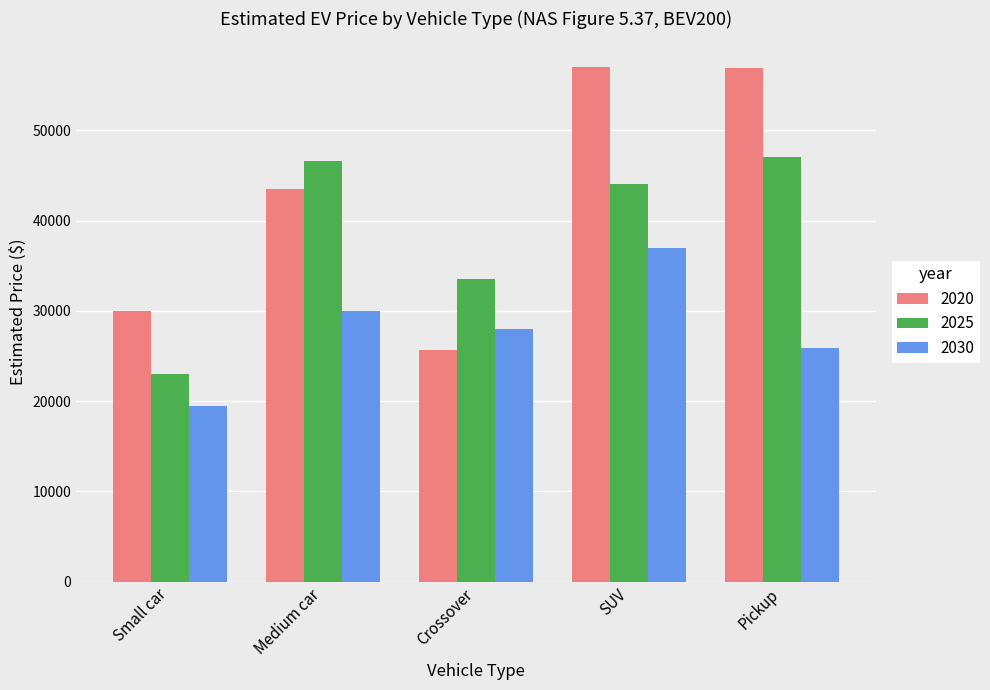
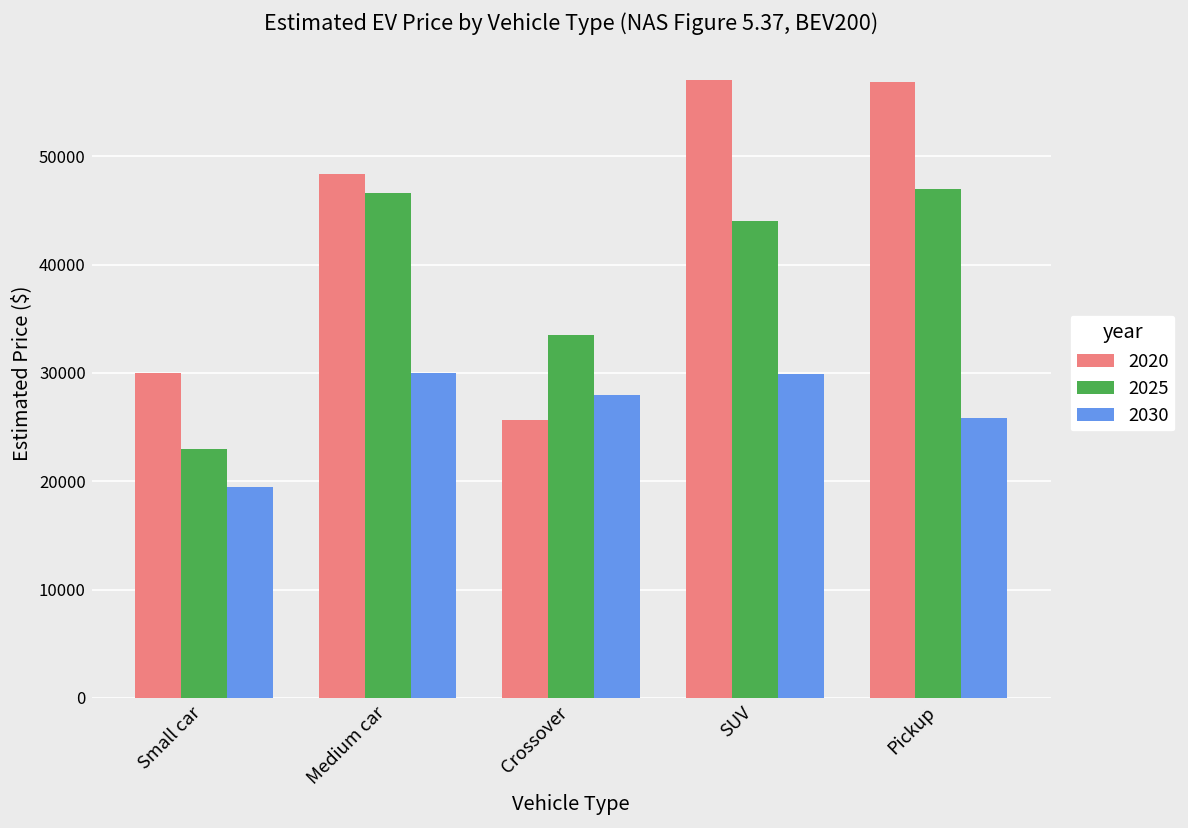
  {
    "2020": {
      "Small car": 30000,
-     "Medium car": 44000,
+     "Medium car": 48000,
      "Crossover": 26000,
      "SUV": 57000,
      "Pickup": 57000
    },
    "2025": {
      "Small car": 23000,
      "Medium car": 47000,
      "Crossover": 34000,
      "SUV": 44000,
      "Pickup": 47000
    },
    "2030": {
      "Small car": 20000,
      "Medium car": 30000,
      "Crossover": 28000,
-     "SUV": 37000,
+     "SUV": 30000,
      "Pickup": 26000
    }
  }
